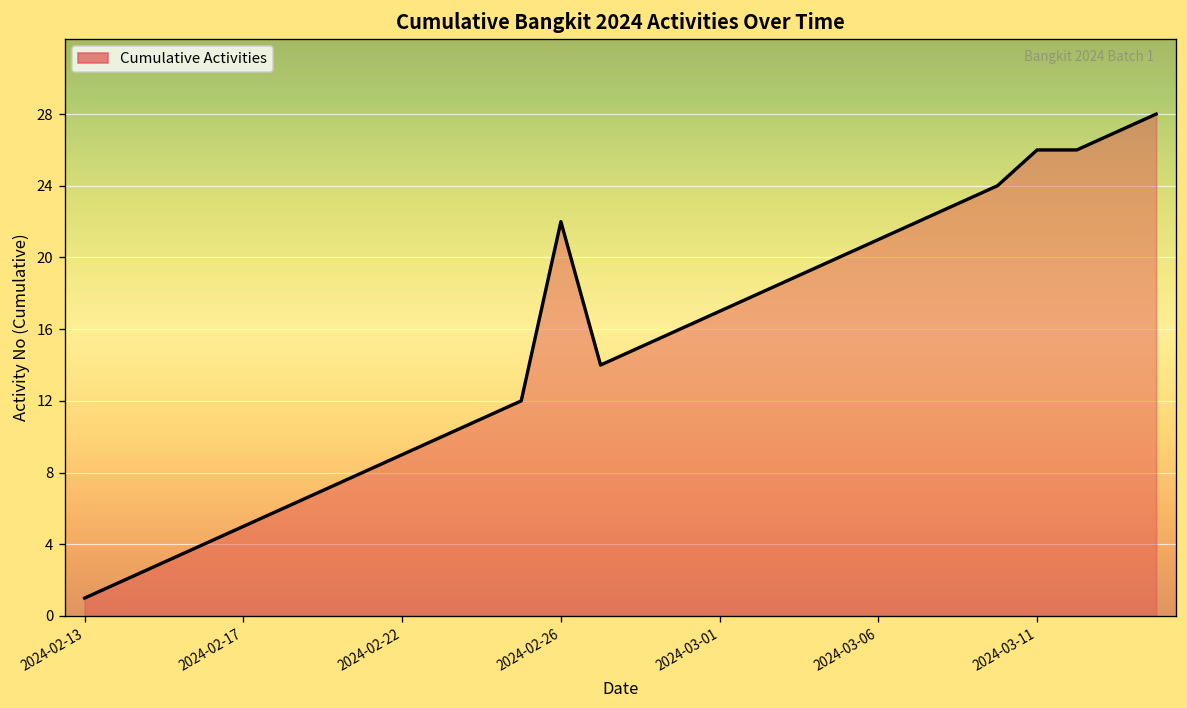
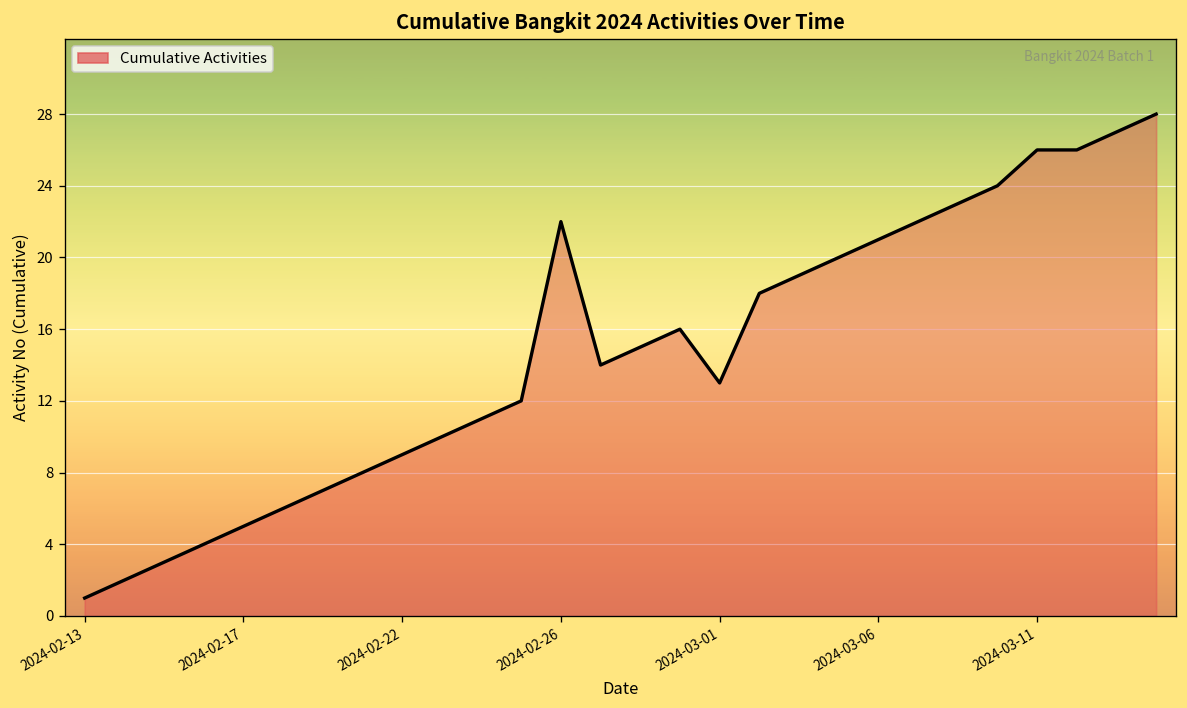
  {
    "2024-02-13": 1,
    "2024-02-17": 5,
    "2024-02-22": 9,
    "2024-02-26": 22,
-   "2024-03-01": 17,
+   "2024-03-01": 13,
    "2024-03-06": 21,
    "2024-03-11": 26
  }
